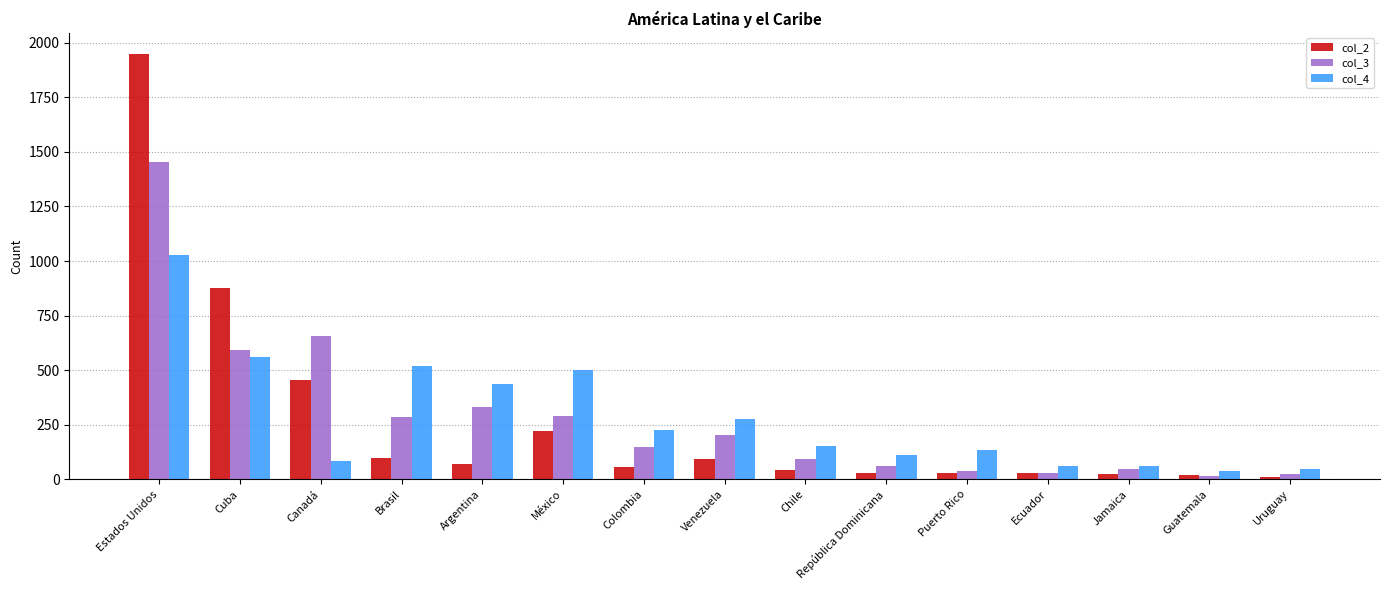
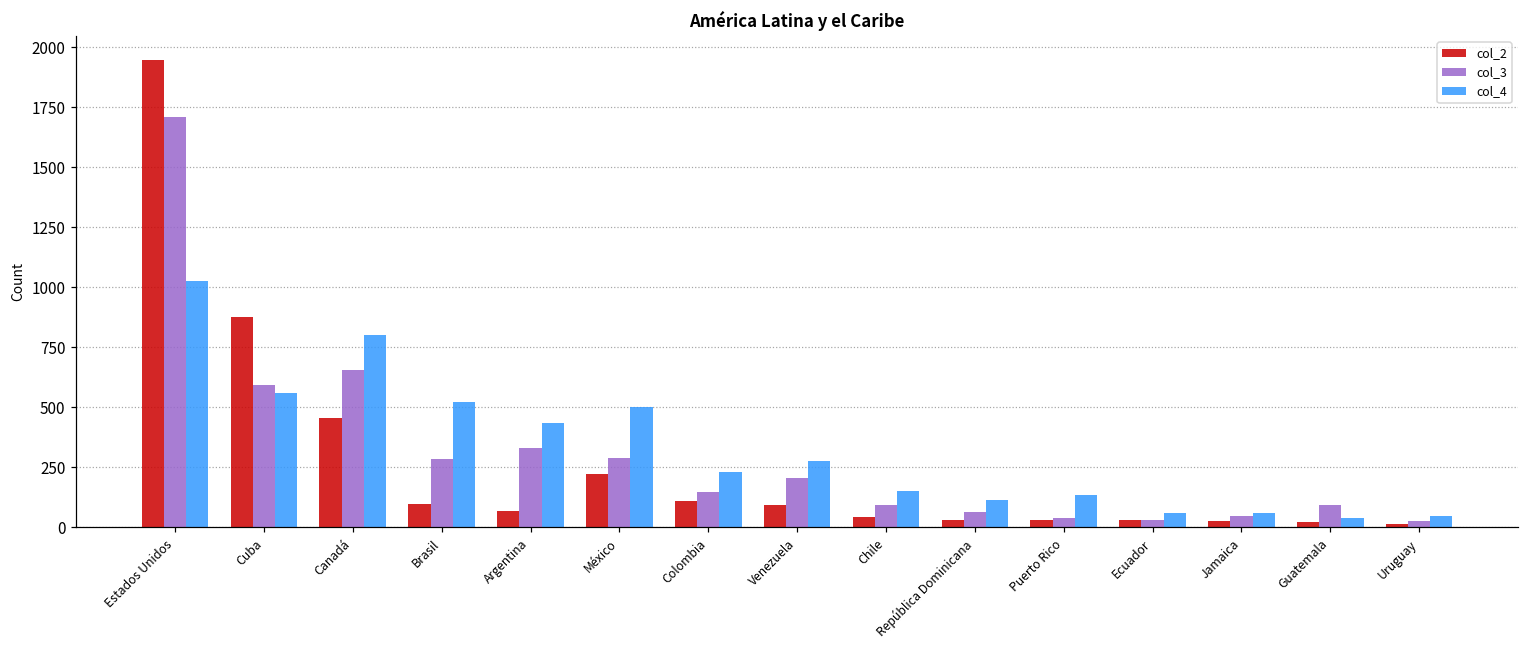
  {
    "col_2": {
      "Estados Unidos": 1950,
      "Cuba": 880,
      "Canadá": 460,
      "Brasil": 100,
      "Argentina": 70,
      "México": 220,
-     "Colombia": 60,
+     "Colombia": 110,
      "Venezuela": 90,
      "Chile": 40,
      "República Dominicana": 30,
      "Puerto Rico": 30,
      "Ecuador": 30,
      "Jamaica": 30,
      "Guatemala": 20,
      "Uruguay": 10
    },
    "col_3": {
-     "Estados Unidos": 1460,
+     "Estados Unidos": 1710,
      "Cuba": 590,
      "Canadá": 660,
      "Brasil": 290,
      "Argentina": 330,
      "México": 290,
      "Colombia": 150,
      "Venezuela": 210,
      "Chile": 90,
      "República Dominicana": 60,
      "Puerto Rico": 40,
      "Ecuador": 30,
      "Jamaica": 50,
-     "Guatemala": 20,
+     "Guatemala": 90,
      "Uruguay": 30
    },
    "col_4": {
      "Estados Unidos": 1030,
      "Cuba": 560,
-     "Canadá": 80,
+     "Canadá": 800,
      "Brasil": 520,
      "Argentina": 440,
      "México": 500,
      "Colombia": 230,
      "Venezuela": 280,
      "Chile": 150,
      "República Dominicana": 110,
      "Puerto Rico": 130,
      "Ecuador": 60,
      "Jamaica": 60,
      "Guatemala": 40,
      "Uruguay": 50
    }
  }
